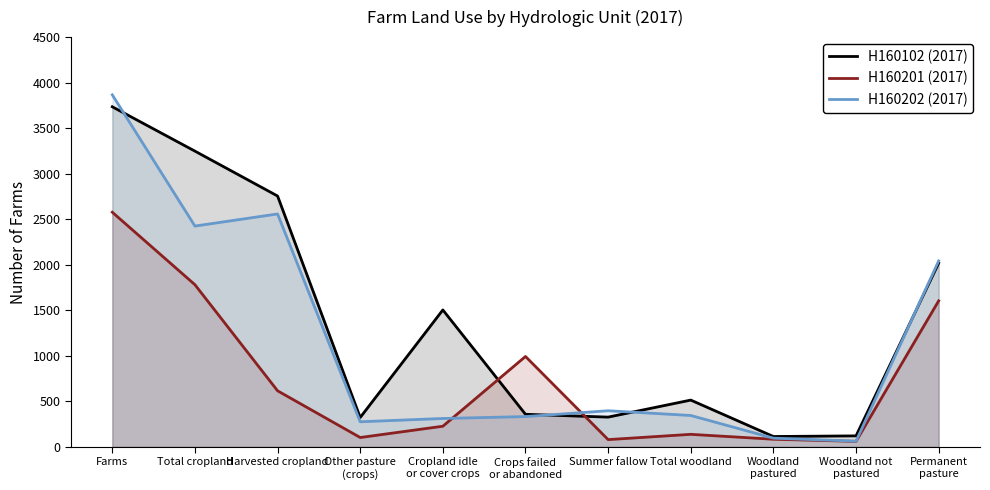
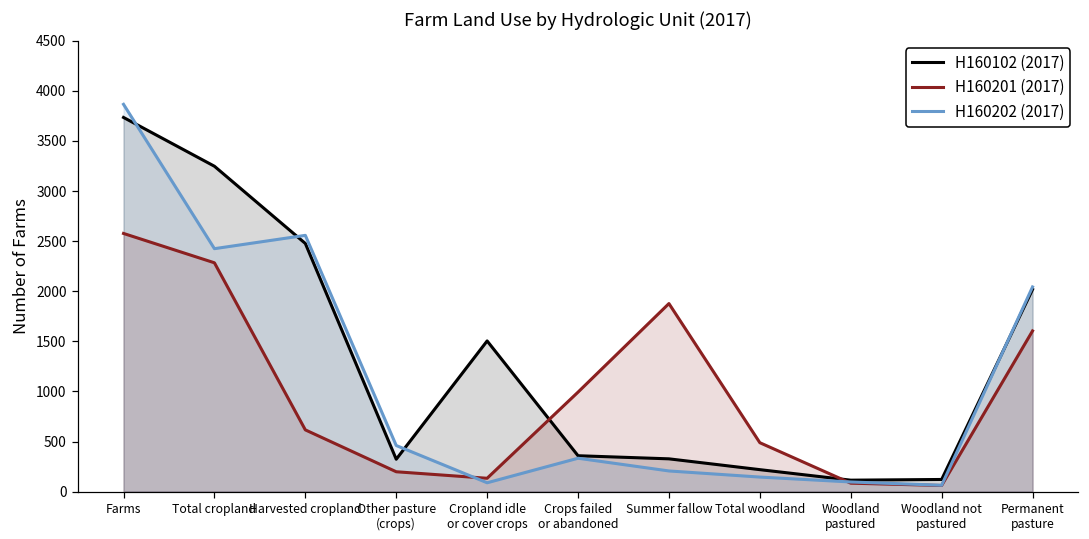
  {
    "H160102 (2017)": {
      "Farms": 3700,
      "Total cropland": 3200,
-     "Harvested cropland": 2800,
+     "Harvested cropland": 2500,
      "Other pasture (crops)": 300,
      "Cropland idle or cover crops": 1500,
      "Summer fallow": 300,
-     "Total woodland": 500,
+     "Total woodland": 200,
      "Woodland not pastured": 100
    },
    "H160201 (2017)": {
      "Farms": 2600,
-     "Total cropland": 1800,
+     "Total cropland": 2300,
      "Harvested cropland": 600,
-     "Other pasture (crops)": 100,
-     "Cropland idle or cover crops": 200,
+     "Other pasture (crops)": 200,
+     "Cropland idle or cover crops": 100,
      "Crops failed or abandoned": 1000,
-     "Summer fallow": 100,
-     "Total woodland": 100,
+     "Summer fallow": 1900,
+     "Total woodland": 500,
      "Permanent pasture": 1600
    },
    "H160202 (2017)": {
      "Farms": 3900,
      "Total cropland": 2400,
      "Harvested cropland": 2600,
-     "Other pasture (crops)": 300,
-     "Cropland idle or cover crops": 300,
-     "Summer fallow": 400,
-     "Total woodland": 300
+     "Other pasture (crops)": 500,
+     "Cropland idle or cover crops": 100,
+     "Summer fallow": 200,
+     "Total woodland": 100
    }
  }
